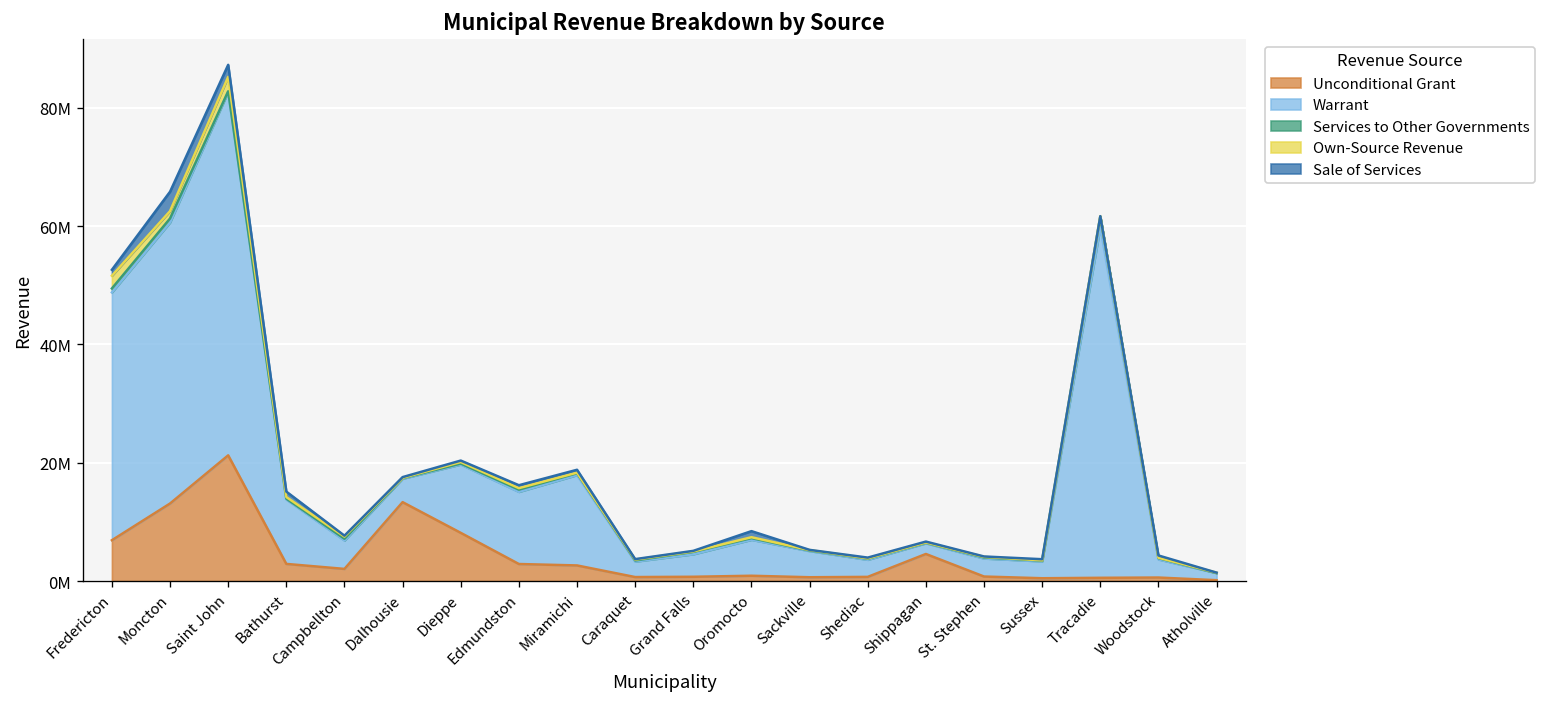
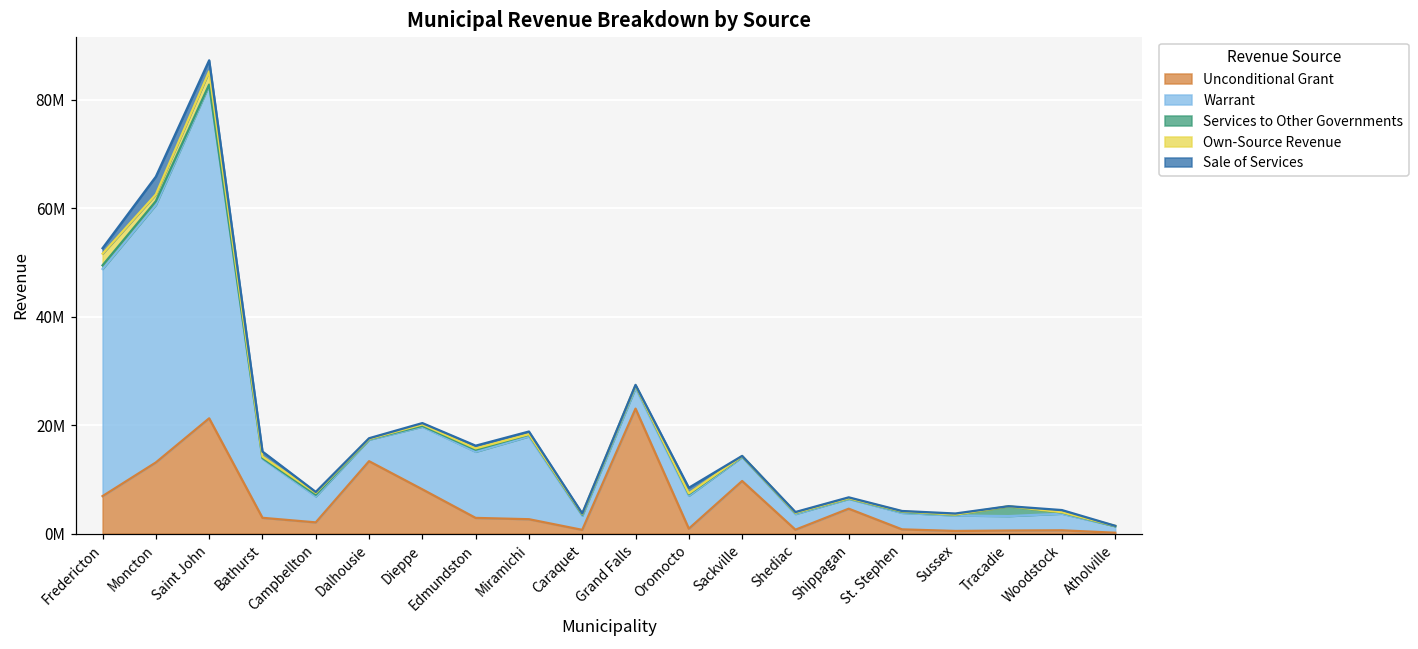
  {
    "Unconditional Grant": {
      "Fredericton": 7000000,
      "Moncton": 13000000,
      "Saint John": 21000000,
      "Bathurst": 3000000,
      "Campbellton": 2000000,
      "Dalhousie": 13000000,
      "Dieppe": 8000000,
      "Edmundston": 3000000,
      "Miramichi": 3000000,
      "Caraquet": 1000000,
-     "Grand Falls": 1000000,
+     "Grand Falls": 23000000,
      "Oromocto": 1000000,
-     "Sackville": 1000000,
+     "Sackville": 10000000,
      "Shediac": 1000000,
      "Shippagan": 5000000,
      "St. Stephen": 1000000,
      "Sussex": 0,
      "Tracadie": 1000000,
      "Woodstock": 1000000,
      "Atholville": 0
    },
    "Warrant": {
      "Fredericton": 42000000,
      "Moncton": 47000000,
-     "Tracadie": 59000000
+     "Tracadie": 3000000
    },
    "Services to Other Governments": {
      "Fredericton": 1000000,
      "Moncton": 1000000
    },
    "Own-Source Revenue": {
      "Fredericton": 2000000,
      "Moncton": 1000000,
      "Saint John": 2000000
    },
    "Sale of Services": {
      "Fredericton": 1000000,
      "Moncton": 3000000,
      "Saint John": 2000000,
      "Bathurst": 1000000,
      "Oromocto": 1000000
    }
  }
